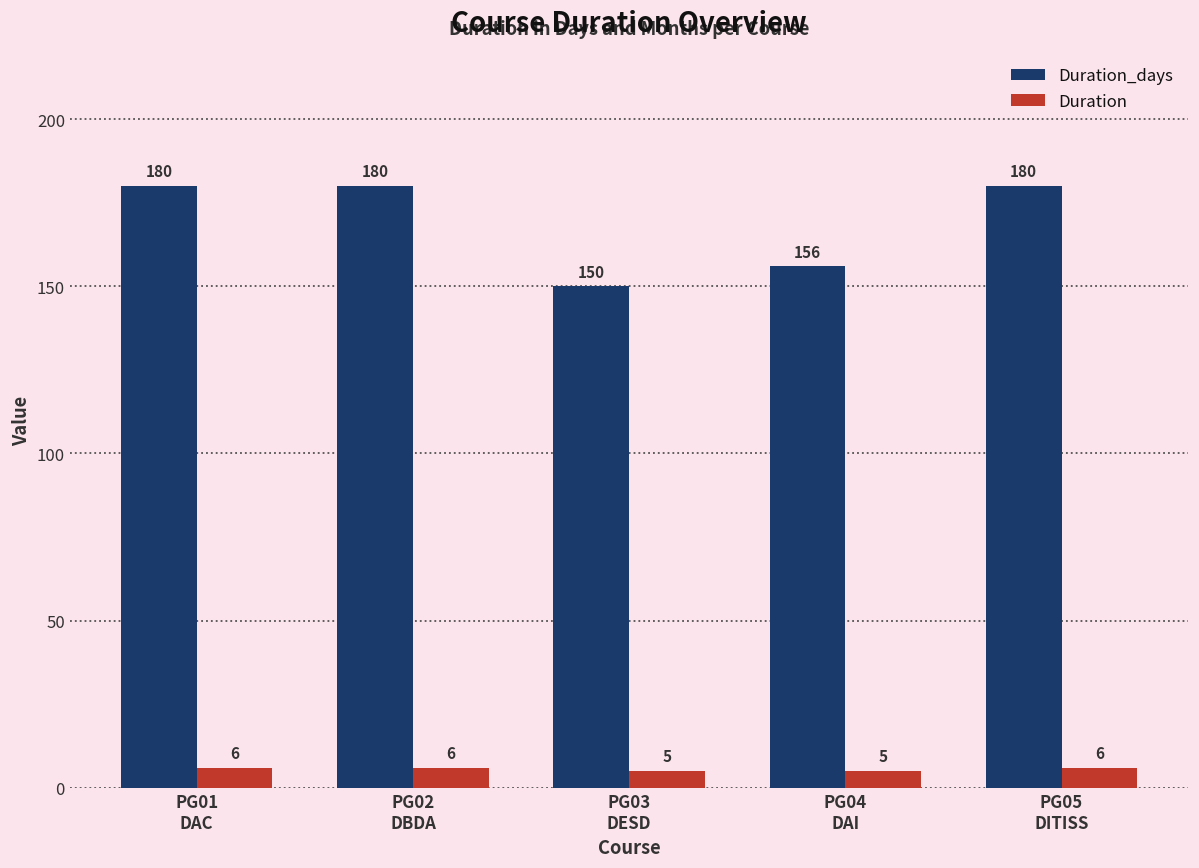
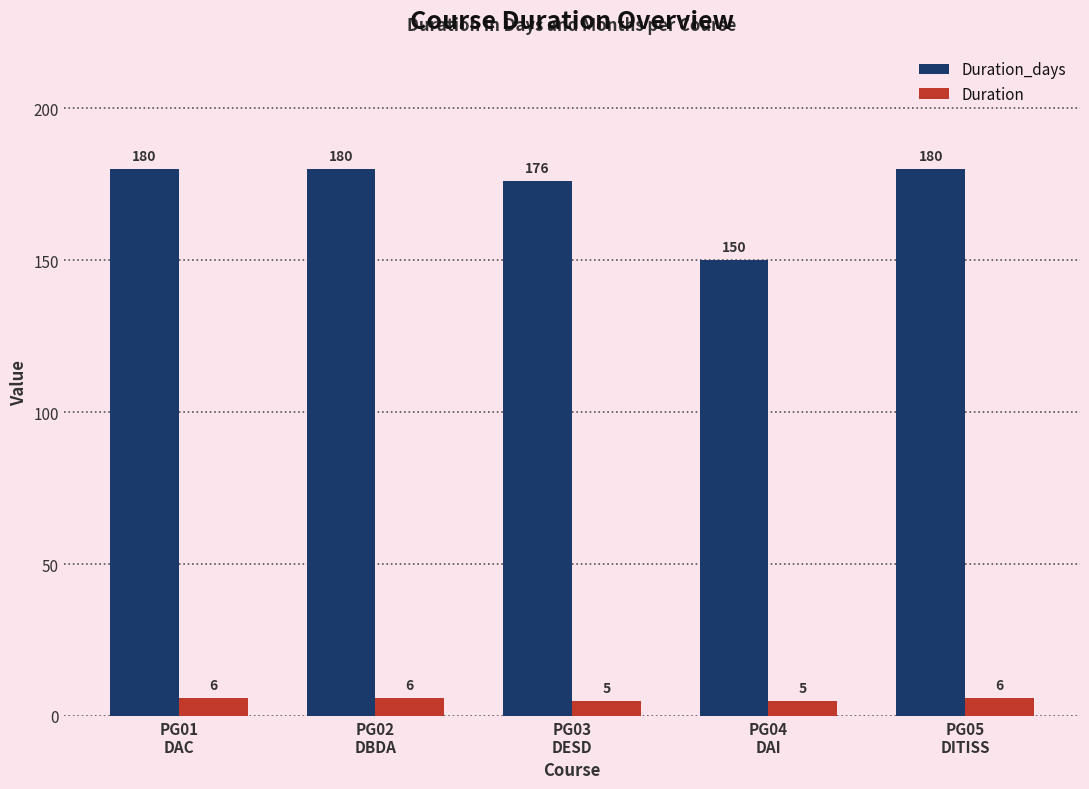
  {
    "Duration_days": {
      "PG01 DAC": 180,
      "PG02 DBDA": 180,
-     "PG03 DESD": 150,
-     "PG04 DAI": 156,
+     "PG03 DESD": 176,
+     "PG04 DAI": 150,
      "PG05 DITISS": 180
    },
    "Duration": {
      "PG01 DAC": 6,
      "PG02 DBDA": 6,
      "PG03 DESD": 5,
      "PG04 DAI": 5,
      "PG05 DITISS": 6
    }
  }
